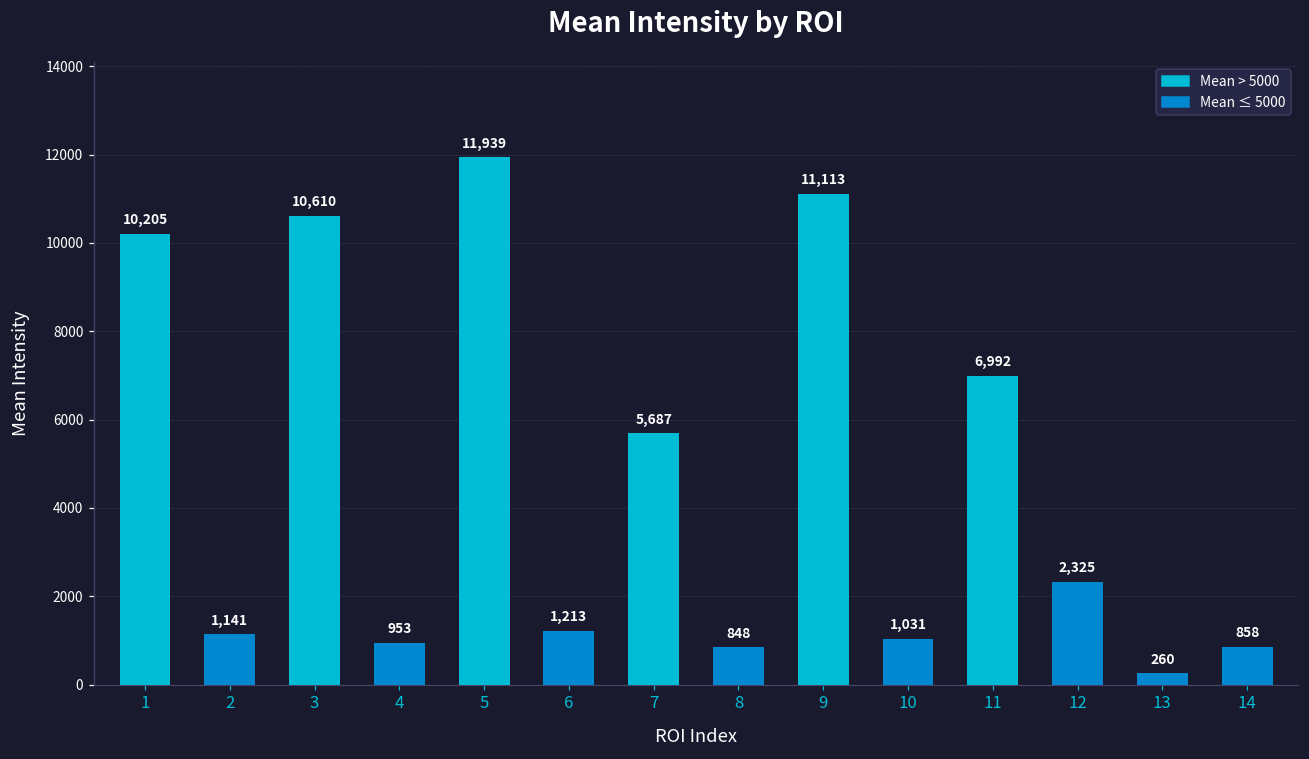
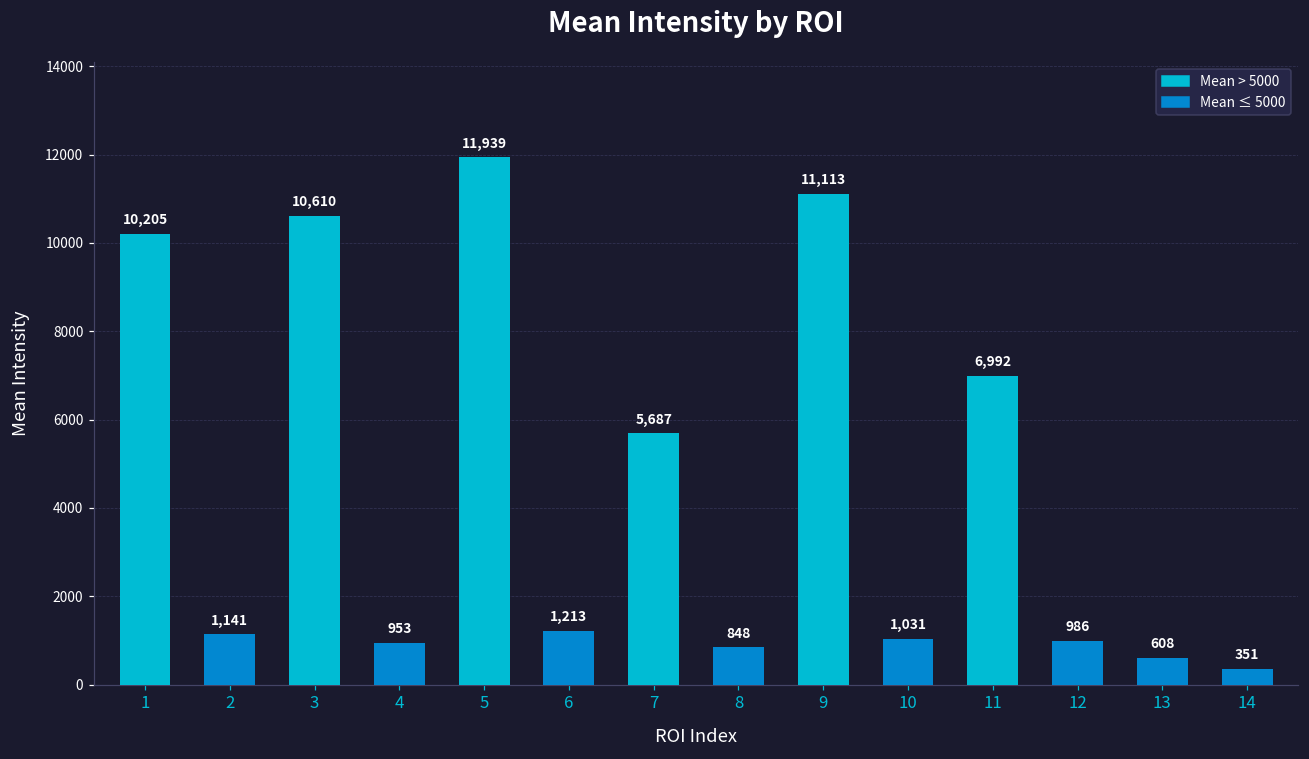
  {
    "1": "10,205",
    "2": "1,141",
    "3": "10,610",
    "4": "953",
    "5": "11,939",
    "6": "1,213",
    "7": "5,687",
    "8": "848",
    "9": "11,113",
    "10": "1,031",
    "11": "6,992",
-   "12": "2,325",
-   "13": "260",
-   "14": "858"
+   "12": "986",
+   "13": "608",
+   "14": "351"
  }
